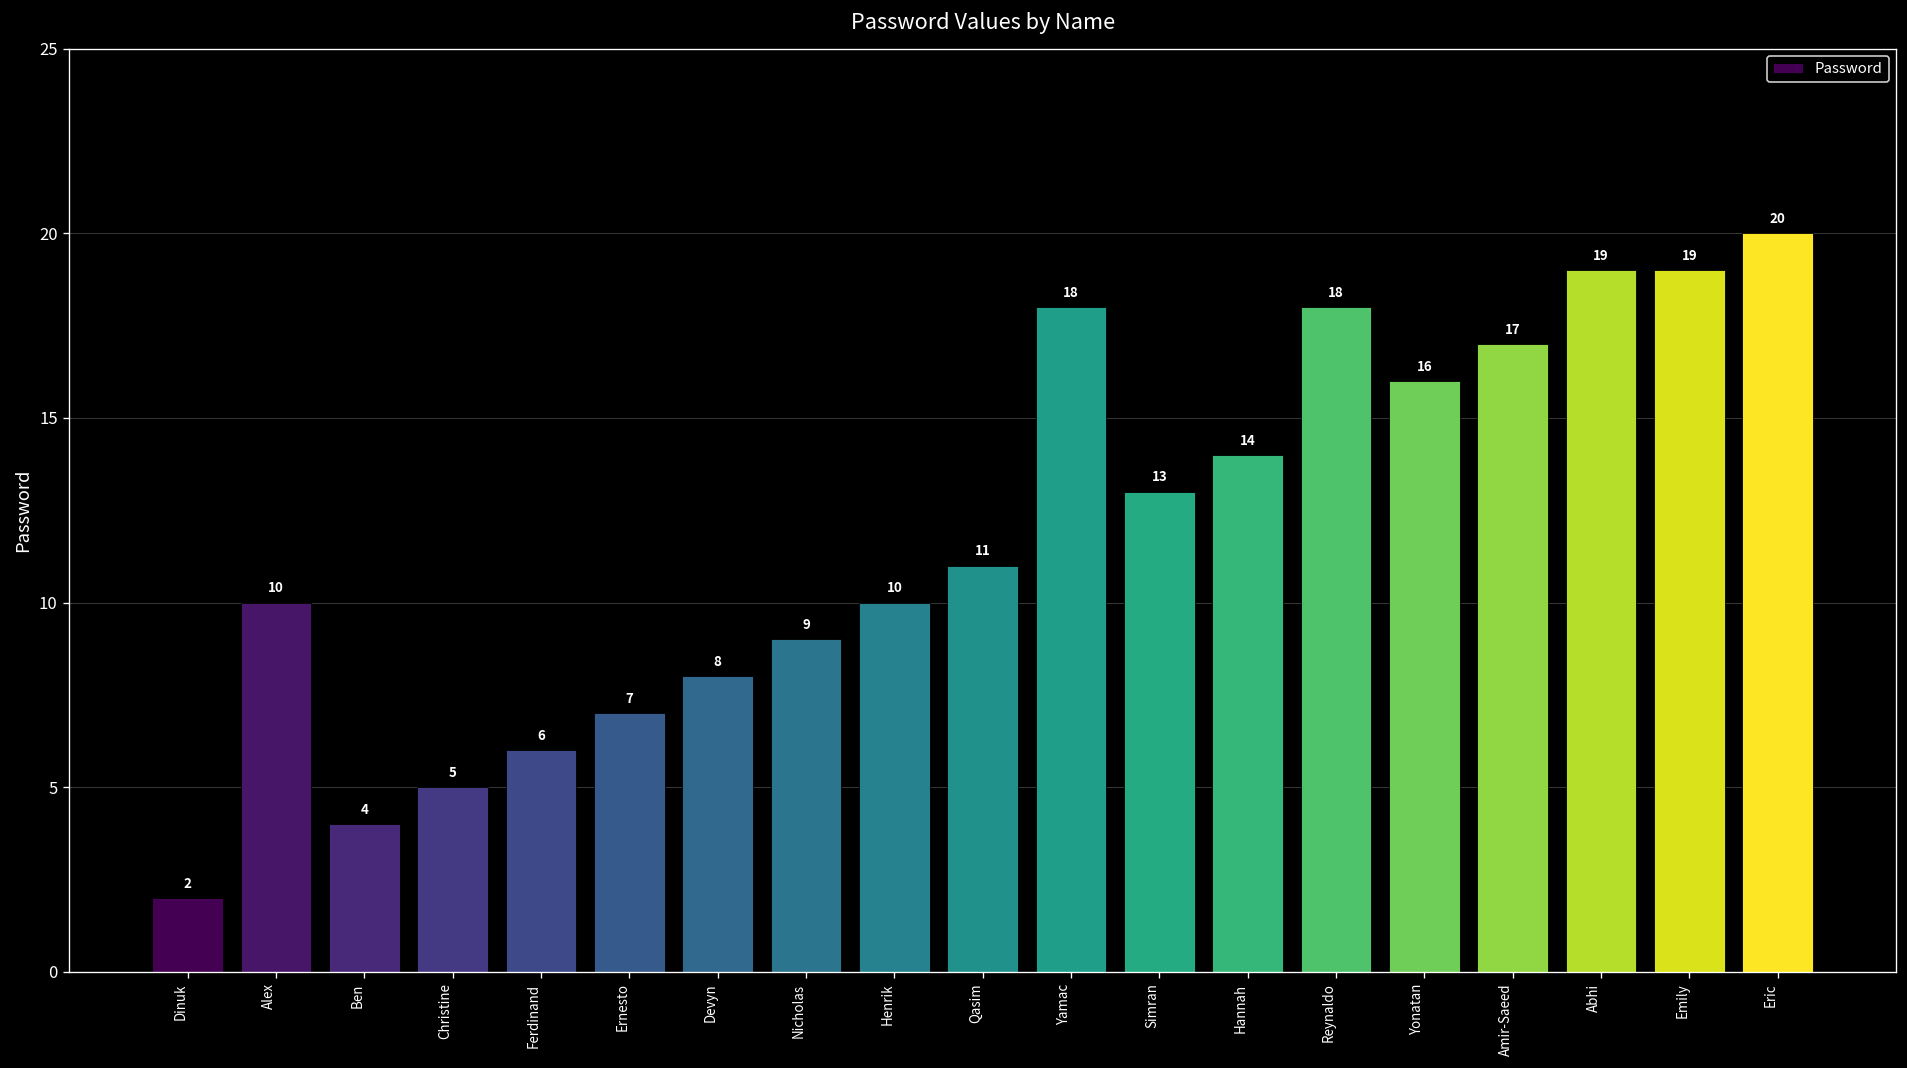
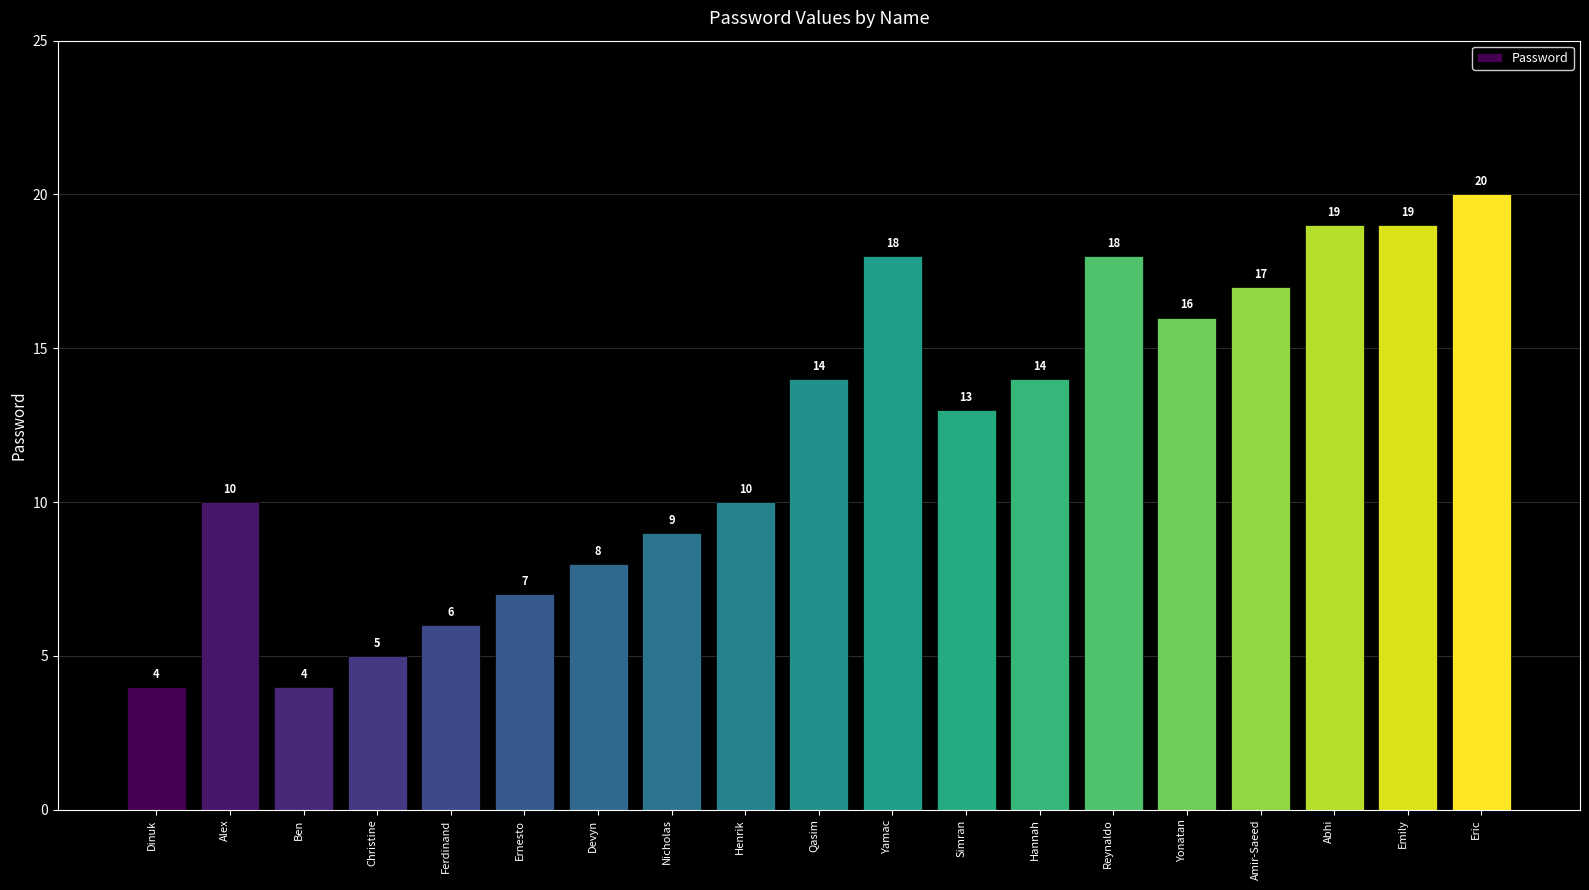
  {
-   "Dinuk": 2,
+   "Dinuk": 4,
    "Alex": 10,
    "Ben": 4,
    "Christine": 5,
    "Ferdinand": 6,
    "Ernesto": 7,
    "Devyn": 8,
    "Nicholas": 9,
    "Henrik": 10,
-   "Qasim": 11,
+   "Qasim": 14,
    "Yamac": 18,
    "Simran": 13,
    "Hannah": 14,
    "Reynaldo": 18,
    "Yonatan": 16,
    "Amir-Saeed": 17,
    "Abhi": 19,
    "Emily": 19,
    "Eric": 20
  }
